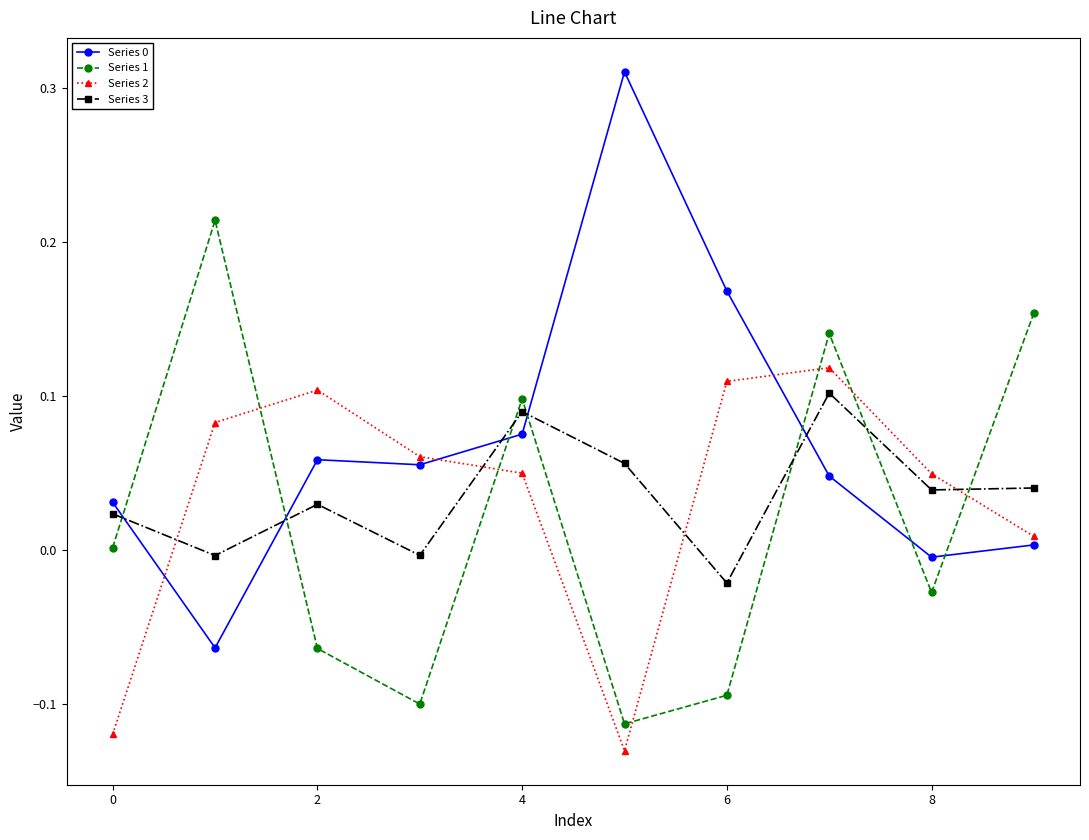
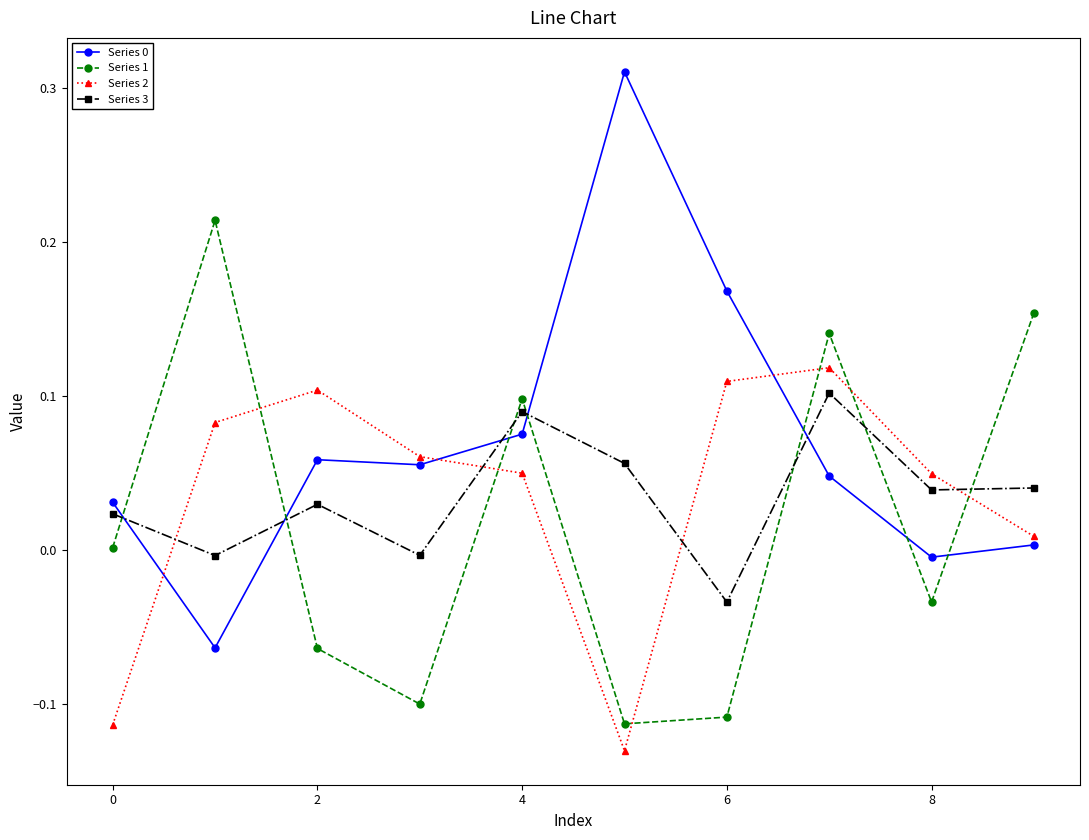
  {
    "Series 0": {
      "0": 0.031,
      "2": 0.059,
      "4": 0.075,
      "6": 0.168,
      "8": -0.005
    },
    "Series 1": {
      "0": 0.002,
      "2": -0.064,
      "4": 0.098,
-     "6": -0.094,
-     "8": -0.028
+     "6": -0.108,
+     "8": -0.034
    },
    "Series 2": {
-     "0": -0.119,
+     "0": -0.113,
      "2": 0.104,
      "4": 0.050,
      "6": 0.109,
      "8": 0.049
    },
    "Series 3": {
      "0": 0.024,
      "2": 0.030,
      "4": 0.090,
-     "6": -0.021,
+     "6": -0.034,
      "8": 0.039
    }
  }
